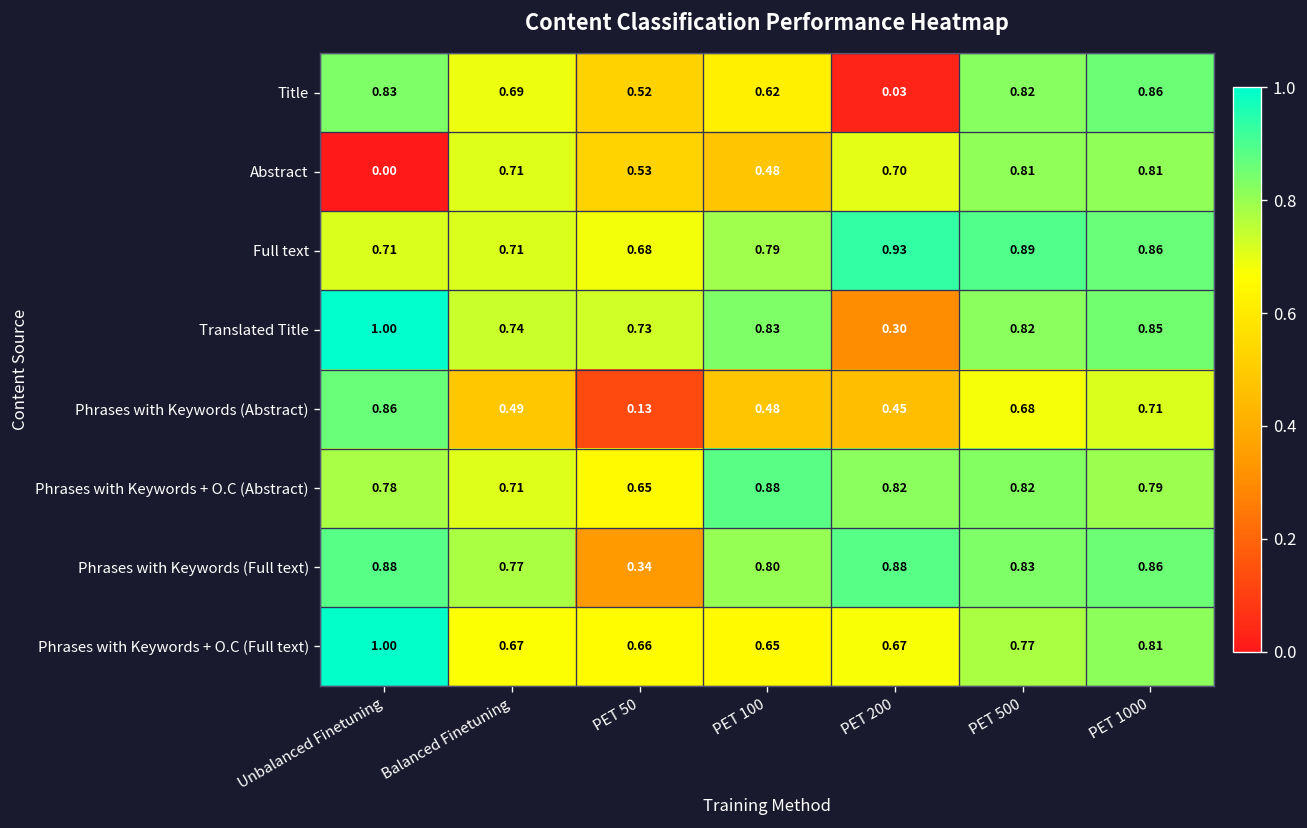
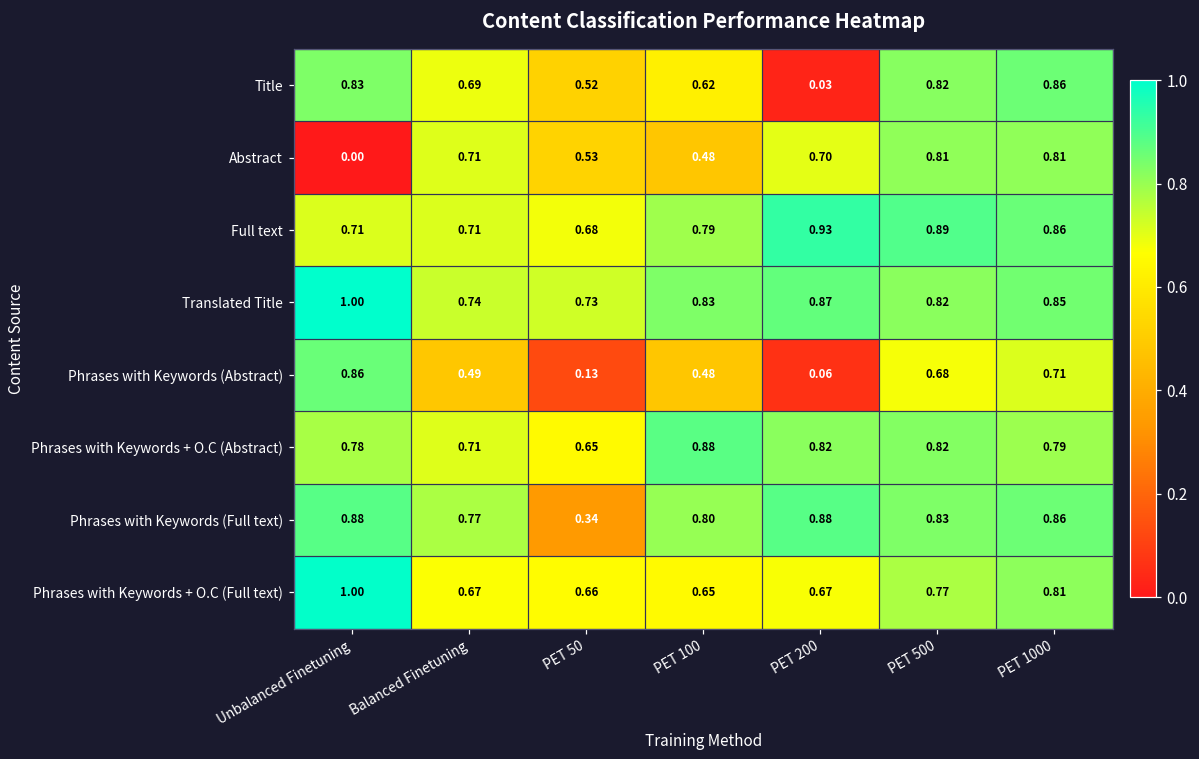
  {
    "Title": {
      "Unbalanced Finetuning": 0.83,
      "Balanced Finetuning": 0.69,
      "PET 50": 0.52,
      "PET 100": 0.62,
      "PET 200": 0.03,
      "PET 500": 0.82,
      "PET 1000": 0.86
    },
    "Abstract": {
      "Unbalanced Finetuning": 0.00,
      "Balanced Finetuning": 0.71,
      "PET 50": 0.53,
      "PET 100": 0.48,
      "PET 200": 0.70,
      "PET 500": 0.81,
      "PET 1000": 0.81
    },
    "Full text": {
      "Unbalanced Finetuning": 0.71,
      "Balanced Finetuning": 0.71,
      "PET 50": 0.68,
      "PET 100": 0.79,
      "PET 200": 0.93,
      "PET 500": 0.89,
      "PET 1000": 0.86
    },
    "Translated Title": {
      "Unbalanced Finetuning": 1.00,
      "Balanced Finetuning": 0.74,
      "PET 50": 0.73,
      "PET 100": 0.83,
-     "PET 200": 0.30,
+     "PET 200": 0.87,
      "PET 500": 0.82,
      "PET 1000": 0.85
    },
    "Phrases with Keywords (Abstract)": {
      "Unbalanced Finetuning": 0.86,
      "Balanced Finetuning": 0.49,
      "PET 50": 0.13,
      "PET 100": 0.48,
-     "PET 200": 0.45,
+     "PET 200": 0.06,
      "PET 500": 0.68,
      "PET 1000": 0.71
    },
    "Phrases with Keywords + O.C (Abstract)": {
      "Unbalanced Finetuning": 0.78,
      "Balanced Finetuning": 0.71,
      "PET 50": 0.65,
      "PET 100": 0.88,
      "PET 200": 0.82,
      "PET 500": 0.82,
      "PET 1000": 0.79
    },
    "Phrases with Keywords (Full text)": {
      "Unbalanced Finetuning": 0.88,
      "Balanced Finetuning": 0.77,
      "PET 50": 0.34,
      "PET 100": 0.80,
      "PET 200": 0.88,
      "PET 500": 0.83,
      "PET 1000": 0.86
    },
    "Phrases with Keywords + O.C (Full text)": {
      "Unbalanced Finetuning": 1.00,
      "Balanced Finetuning": 0.67,
      "PET 50": 0.66,
      "PET 100": 0.65,
      "PET 200": 0.67,
      "PET 500": 0.77,
      "PET 1000": 0.81
    }
  }
